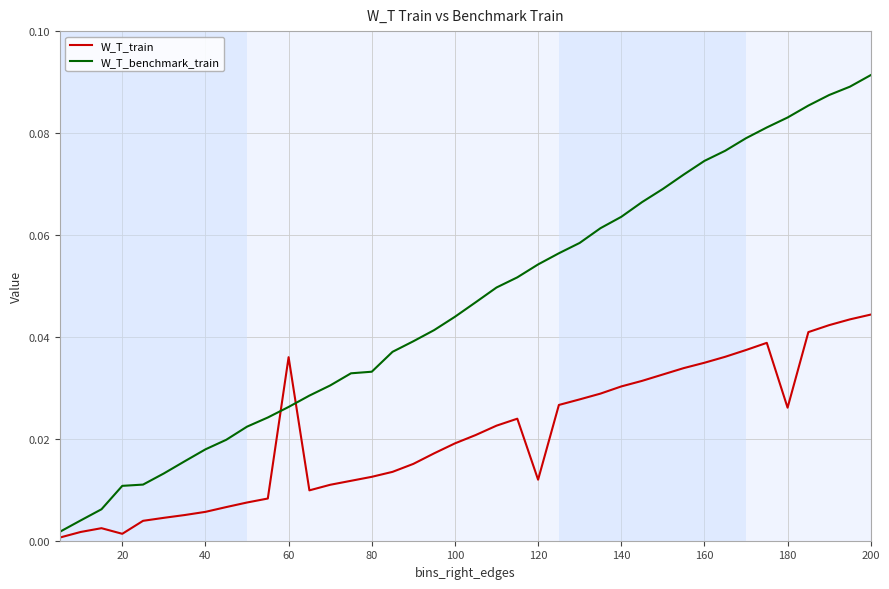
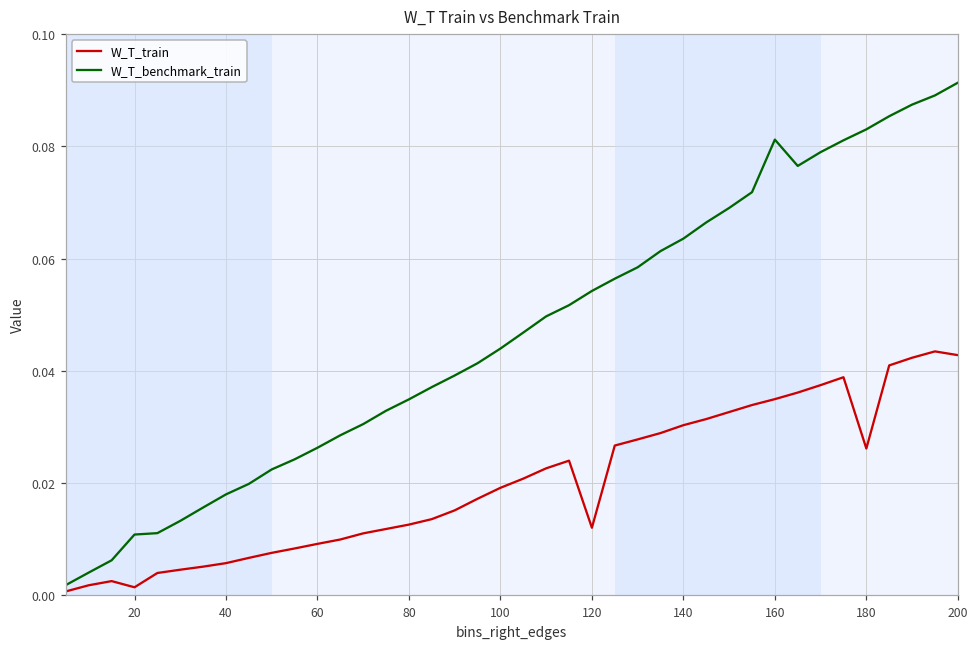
  {
    "W_T_train": {
      "20": 0.001,
      "40": 0.006,
-     "60": 0.036,
+     "60": 0.009,
      "80": 0.013,
      "100": 0.019,
      "120": 0.012,
      "140": 0.030,
      "160": 0.035,
      "180": 0.026,
-     "200": 0.044
+     "200": 0.043
    },
    "W_T_benchmark_train": {
      "20": 0.011,
      "40": 0.018,
      "60": 0.026,
-     "80": 0.033,
+     "80": 0.035,
      "100": 0.044,
      "120": 0.054,
      "140": 0.064,
-     "160": 0.075,
+     "160": 0.081,
      "180": 0.083,
      "200": 0.091
    }
  }
